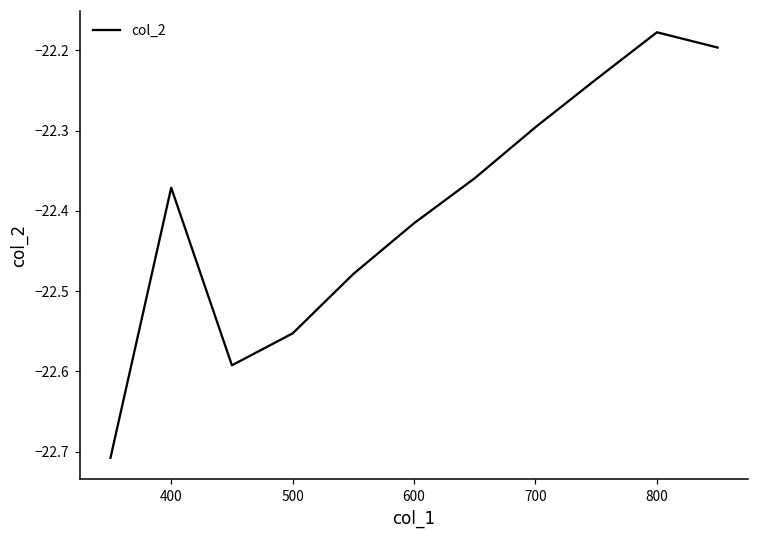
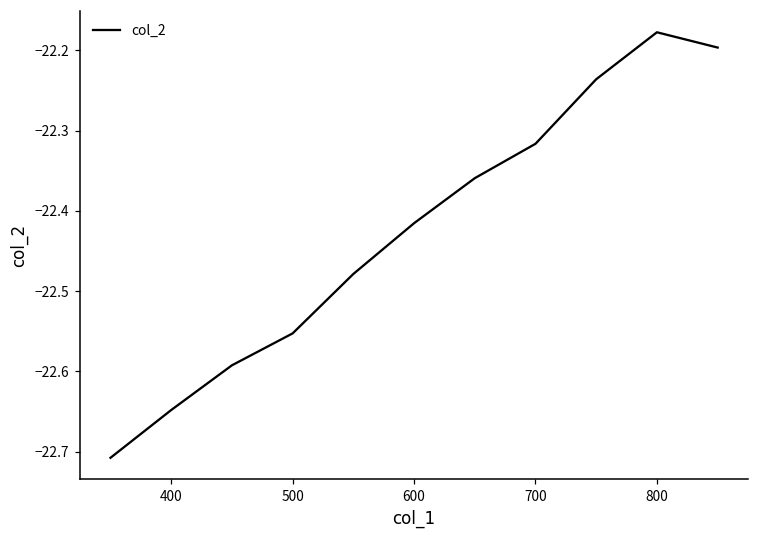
  {
-   "400": -22.37,
+   "400": -22.65,
    "500": -22.55,
    "600": -22.42,
-   "700": -22.30,
+   "700": -22.32,
    "800": -22.18
  }
